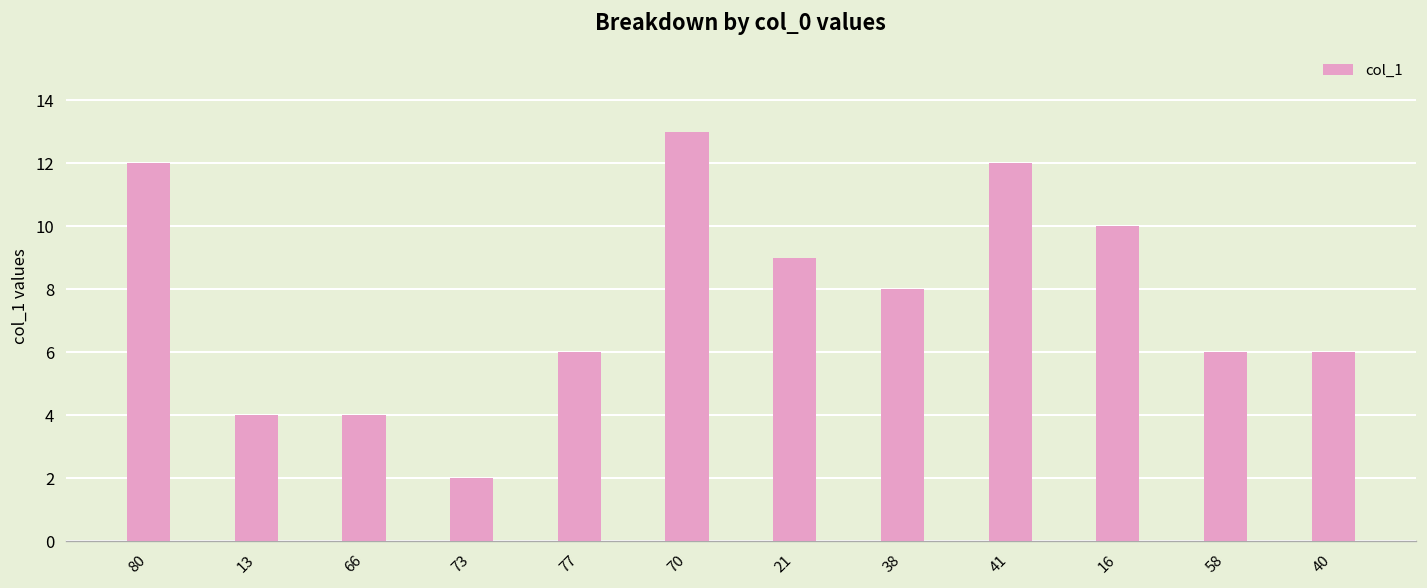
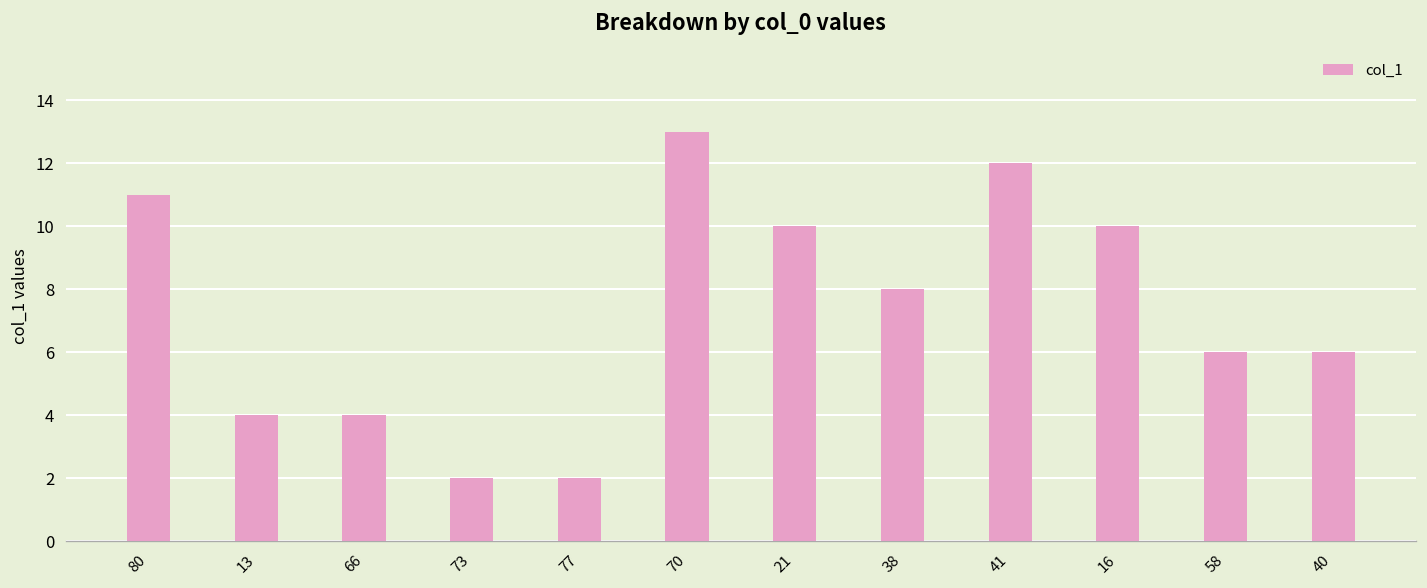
  {
-   "80": 12,
+   "80": 11,
    "13": 4,
    "66": 4,
    "73": 2,
-   "77": 6,
+   "77": 2,
    "70": 13,
-   "21": 9,
+   "21": 10,
    "38": 8,
    "41": 12,
    "16": 10,
    "58": 6,
    "40": 6
  }
